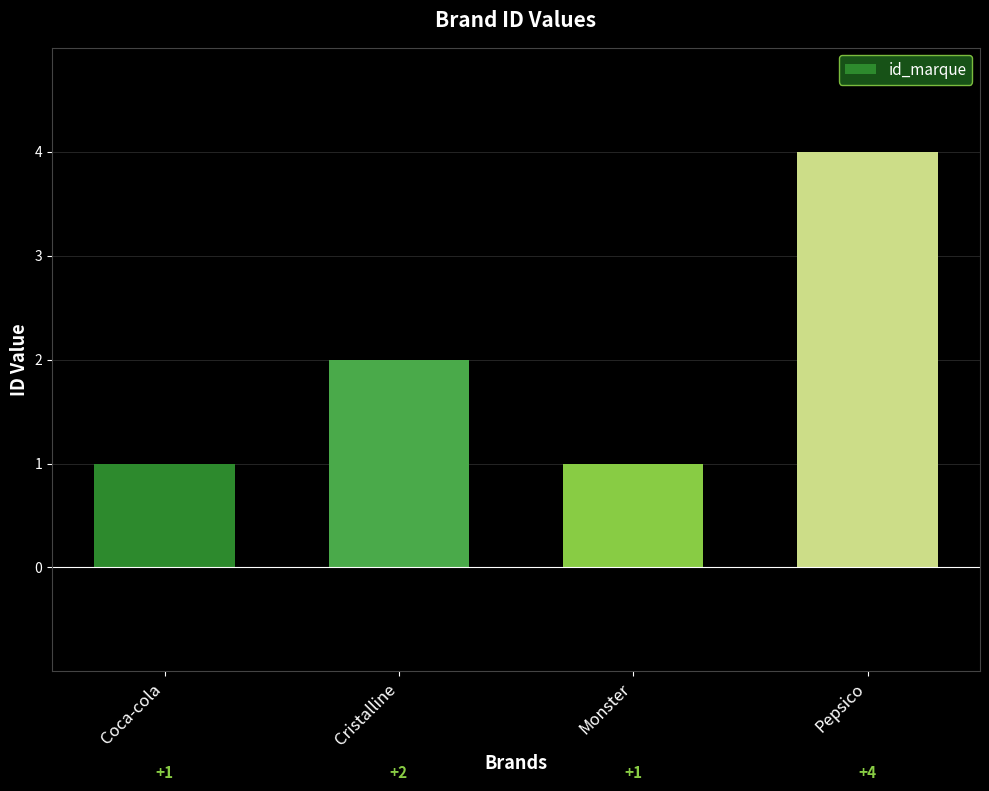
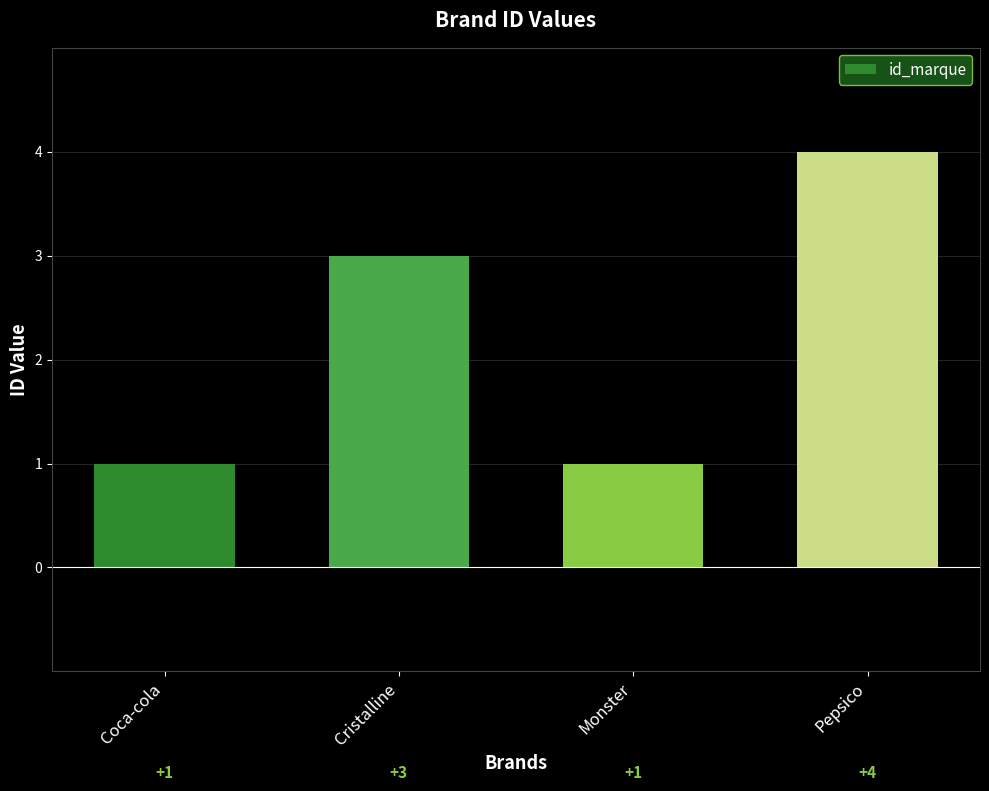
  {
-   "Cristalline": "+2"
+   "Cristalline": "+3"
  }
